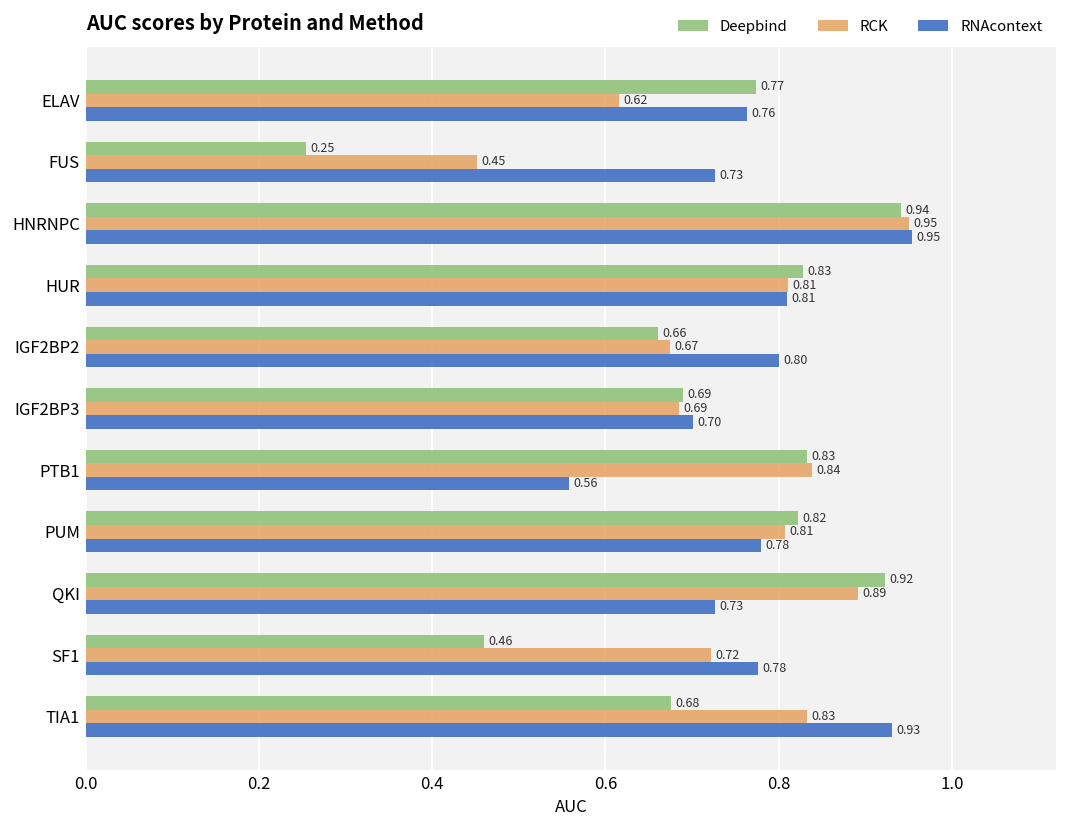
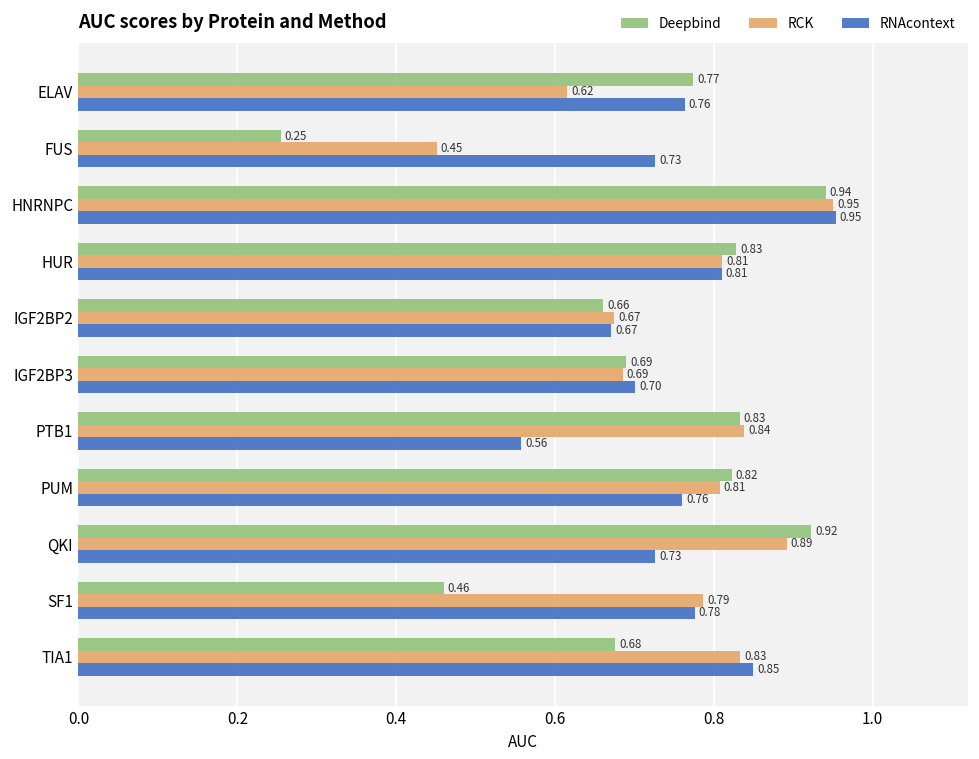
  {
    "Deepbind": {
      "ELAV": 0.77,
      "FUS": 0.25,
      "HNRNPC": 0.94,
      "HUR": 0.83,
      "IGF2BP2": 0.66,
      "IGF2BP3": 0.69,
      "PTB1": 0.83,
      "PUM": 0.82,
      "QKI": 0.92,
      "SF1": 0.46,
      "TIA1": 0.68
    },
    "RCK": {
      "ELAV": 0.62,
      "FUS": 0.45,
      "HNRNPC": 0.95,
      "HUR": 0.81,
      "IGF2BP2": 0.67,
      "IGF2BP3": 0.69,
      "PTB1": 0.84,
      "PUM": 0.81,
      "QKI": 0.89,
-     "SF1": 0.72,
+     "SF1": 0.79,
      "TIA1": 0.83
    },
    "RNAcontext": {
      "ELAV": 0.76,
      "FUS": 0.73,
      "HNRNPC": 0.95,
      "HUR": 0.81,
-     "IGF2BP2": 0.80,
+     "IGF2BP2": 0.67,
      "IGF2BP3": 0.70,
      "PTB1": 0.56,
-     "PUM": 0.78,
+     "PUM": 0.76,
      "QKI": 0.73,
      "SF1": 0.78,
-     "TIA1": 0.93
+     "TIA1": 0.85
    }
  }
